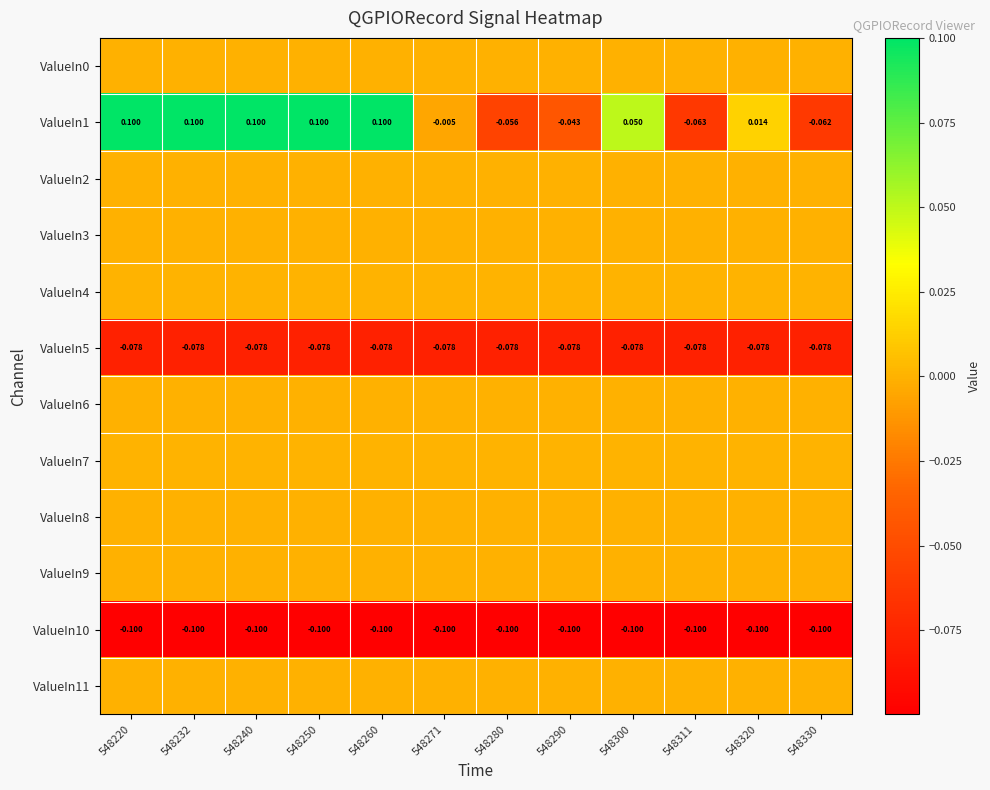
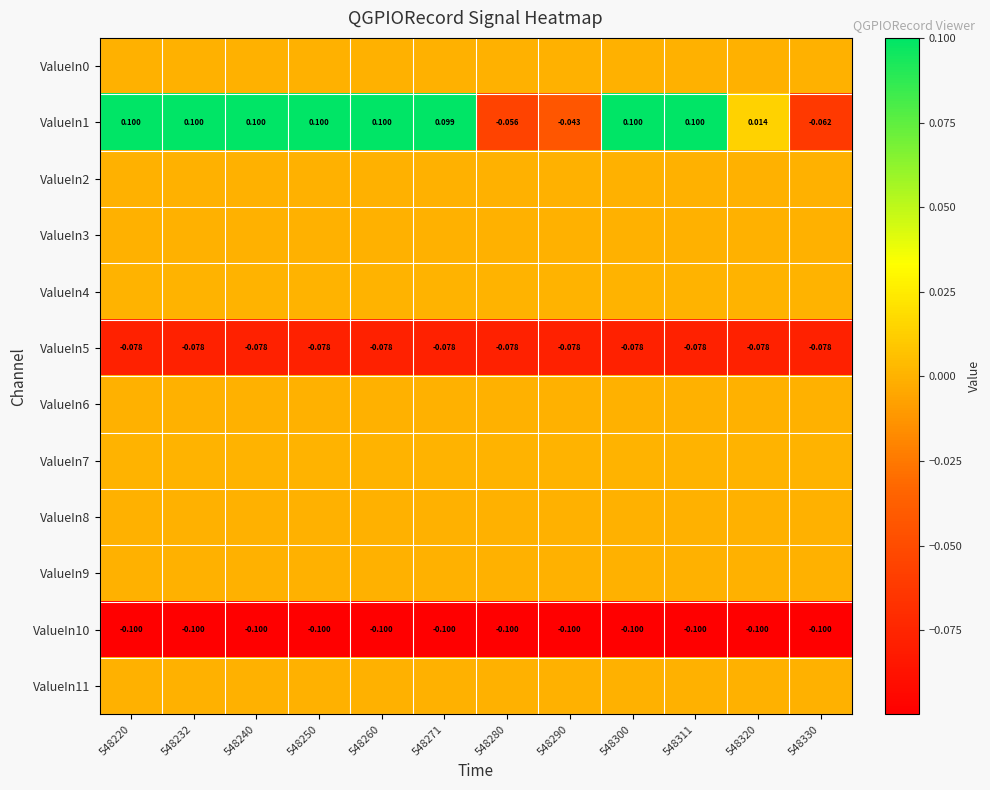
  {
    "ValueIn1": {
      "548220": 0.100,
      "548232": 0.100,
      "548240": 0.100,
      "548250": 0.100,
      "548260": 0.100,
-     "548271": -0.005,
+     "548271": 0.099,
      "548280": -0.056,
      "548290": -0.043,
-     "548300": 0.050,
-     "548311": -0.063,
+     "548300": 0.100,
+     "548311": 0.100,
      "548320": 0.014,
      "548330": -0.062
    },
    "ValueIn5": {
      "548220": -0.078,
      "548232": -0.078,
      "548240": -0.078,
      "548250": -0.078,
      "548260": -0.078,
      "548271": -0.078,
      "548280": -0.078,
      "548290": -0.078,
      "548300": -0.078,
      "548311": -0.078,
      "548320": -0.078,
      "548330": -0.078
    },
    "ValueIn10": {
      "548220": -0.100,
      "548232": -0.100,
      "548240": -0.100,
      "548250": -0.100,
      "548260": -0.100,
      "548271": -0.100,
      "548280": -0.100,
      "548290": -0.100,
      "548300": -0.100,
      "548311": -0.100,
      "548320": -0.100,
      "548330": -0.100
    }
  }
